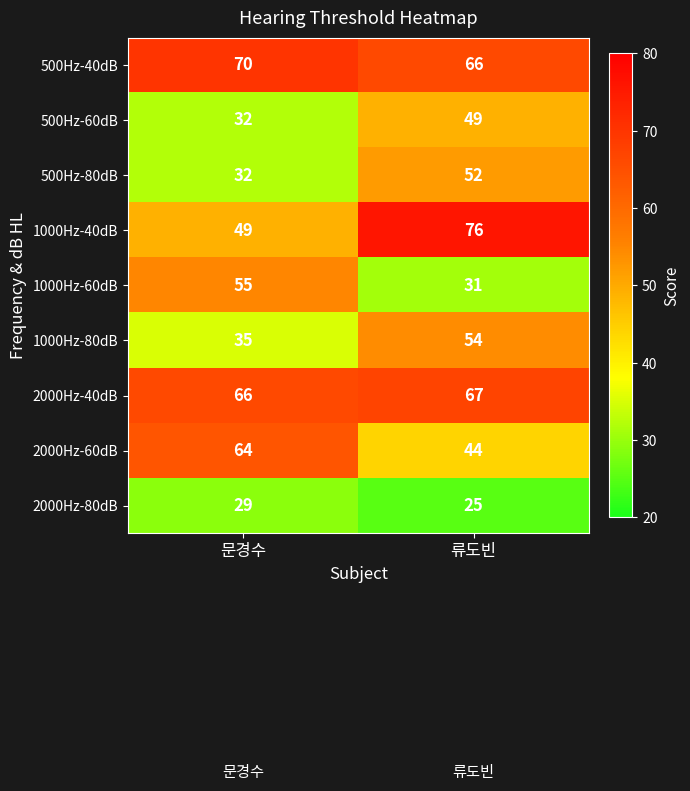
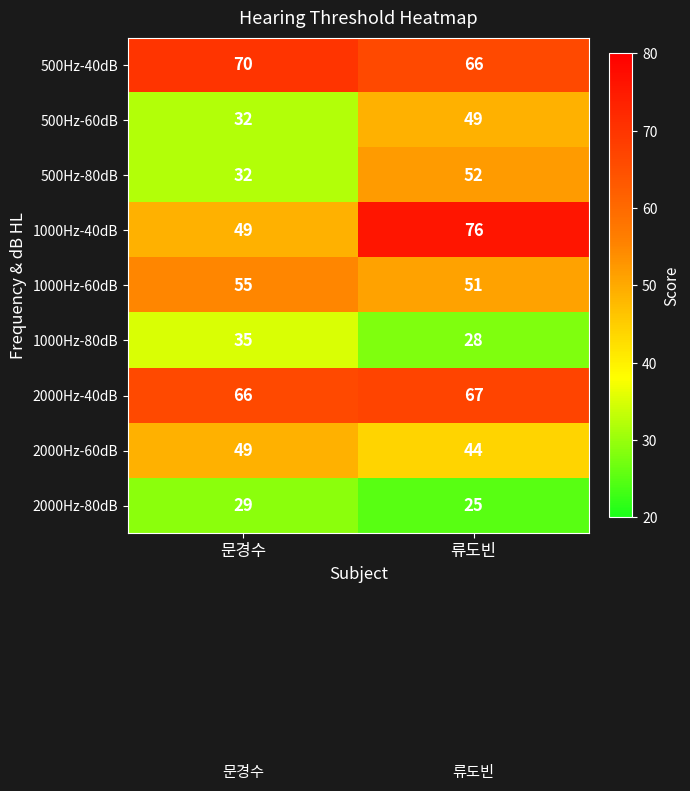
  {
    "500Hz-40dB": {
      "문경수": 70,
      "류도빈": 66
    },
    "500Hz-60dB": {
      "문경수": 32,
      "류도빈": 49
    },
    "500Hz-80dB": {
      "문경수": 32,
      "류도빈": 52
    },
    "1000Hz-40dB": {
      "문경수": 49,
      "류도빈": 76
    },
    "1000Hz-60dB": {
      "문경수": 55,
-     "류도빈": 31
+     "류도빈": 51
    },
    "1000Hz-80dB": {
      "문경수": 35,
-     "류도빈": 54
+     "류도빈": 28
    },
    "2000Hz-40dB": {
      "문경수": 66,
      "류도빈": 67
    },
    "2000Hz-60dB": {
-     "문경수": 64,
+     "문경수": 49,
      "류도빈": 44
    },
    "2000Hz-80dB": {
      "문경수": 29,
      "류도빈": 25
    }
  }
